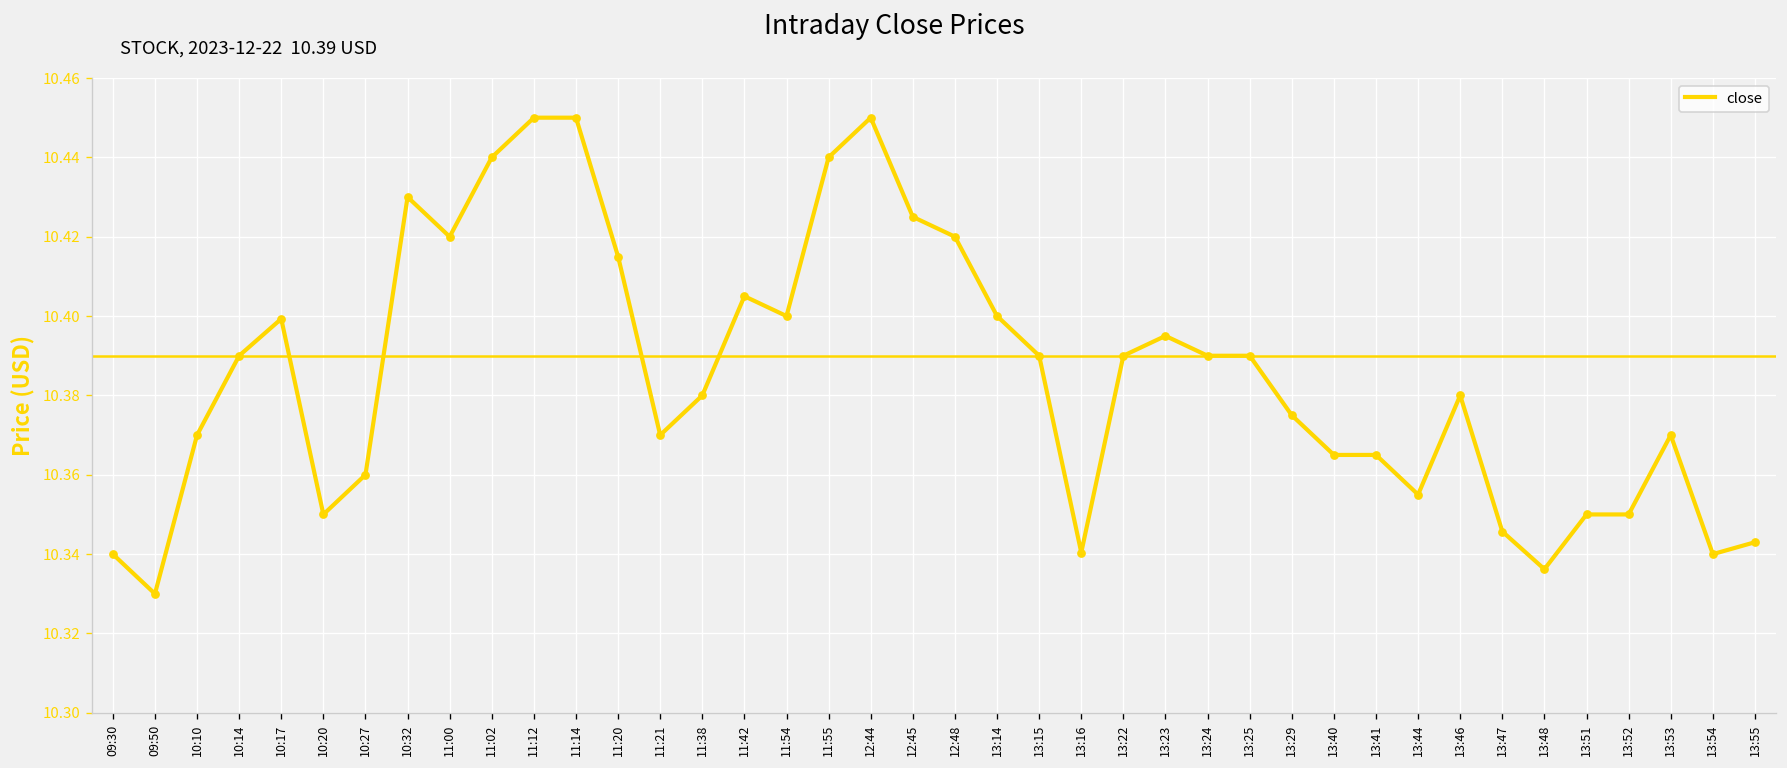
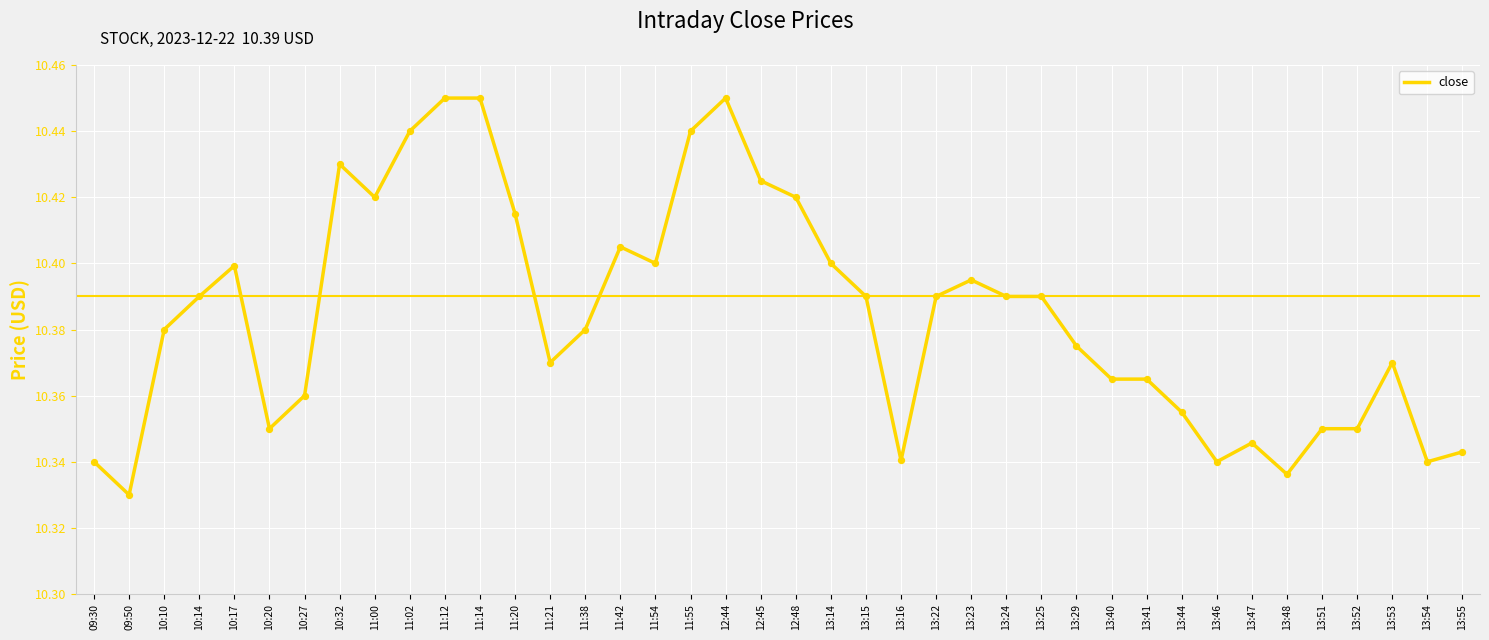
  {
    "09:30": 10.34,
    "09:50": 10.33,
-   "10:10": 10.37,
+   "10:10": 10.38,
    "10:14": 10.39,
    "10:17": 10.40,
    "10:20": 10.35,
    "10:27": 10.36,
    "10:32": 10.43,
    "11:00": 10.42,
    "11:02": 10.44,
    "11:12": 10.45,
    "11:14": 10.45,
    "11:20": 10.415,
    "11:21": 10.37,
    "11:38": 10.38,
    "11:42": 10.405,
    "11:54": 10.40,
    "11:55": 10.44,
    "12:44": 10.45,
    "12:45": 10.425,
    "12:48": 10.42,
    "13:14": 10.40,
    "13:15": 10.39,
    "13:16": 10.34,
    "13:22": 10.39,
    "13:23": 10.395,
    "13:24": 10.39,
    "13:25": 10.39,
    "13:29": 10.375,
    "13:40": 10.365,
    "13:41": 10.365,
    "13:44": 10.355,
-   "13:46": 10.38,
+   "13:46": 10.34,
    "13:47": 10.346,
    "13:48": 10.336,
    "13:51": 10.35,
    "13:52": 10.35,
    "13:53": 10.37,
    "13:54": 10.34,
    "13:55": 10.343
  }
